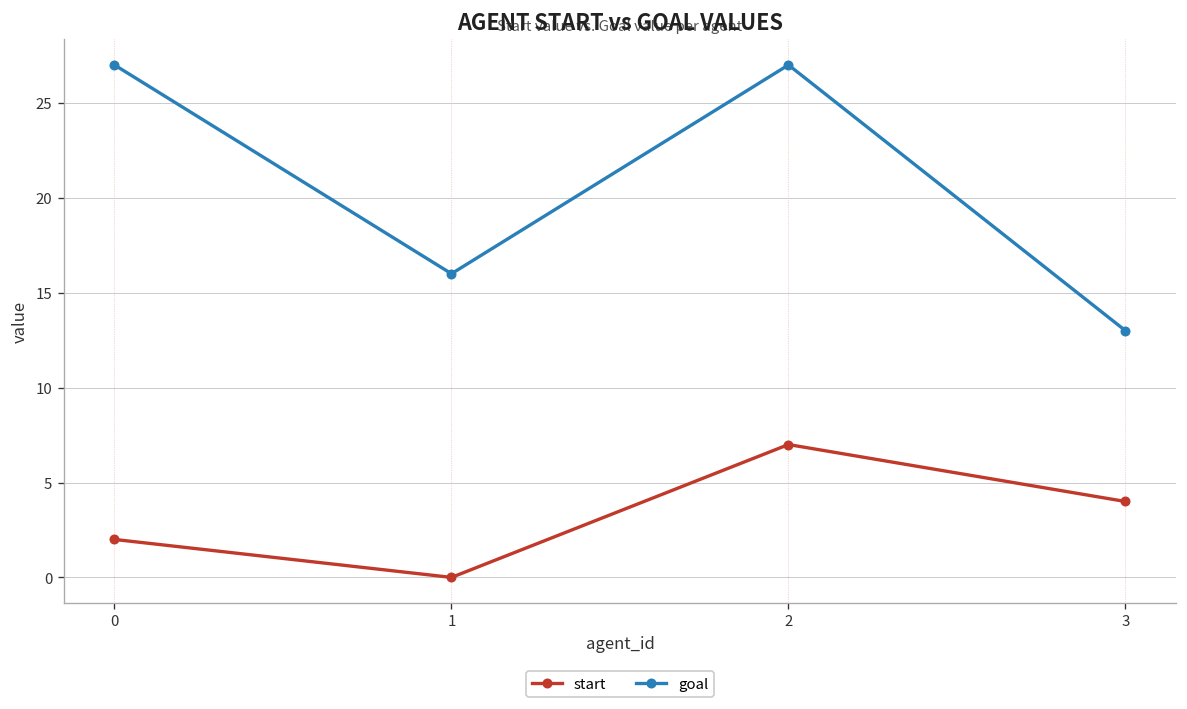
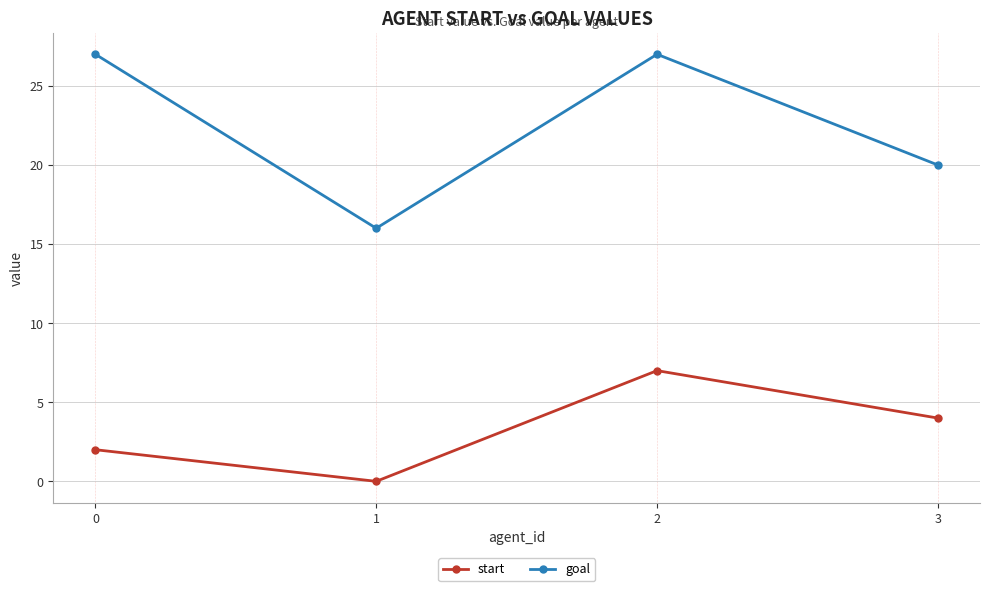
  {
    "start": {
      "0": 2,
      "1": 0,
      "2": 7,
      "3": 4
    },
    "goal": {
      "0": 27,
      "1": 16,
      "2": 27,
-     "3": 13
+     "3": 20
    }
  }
